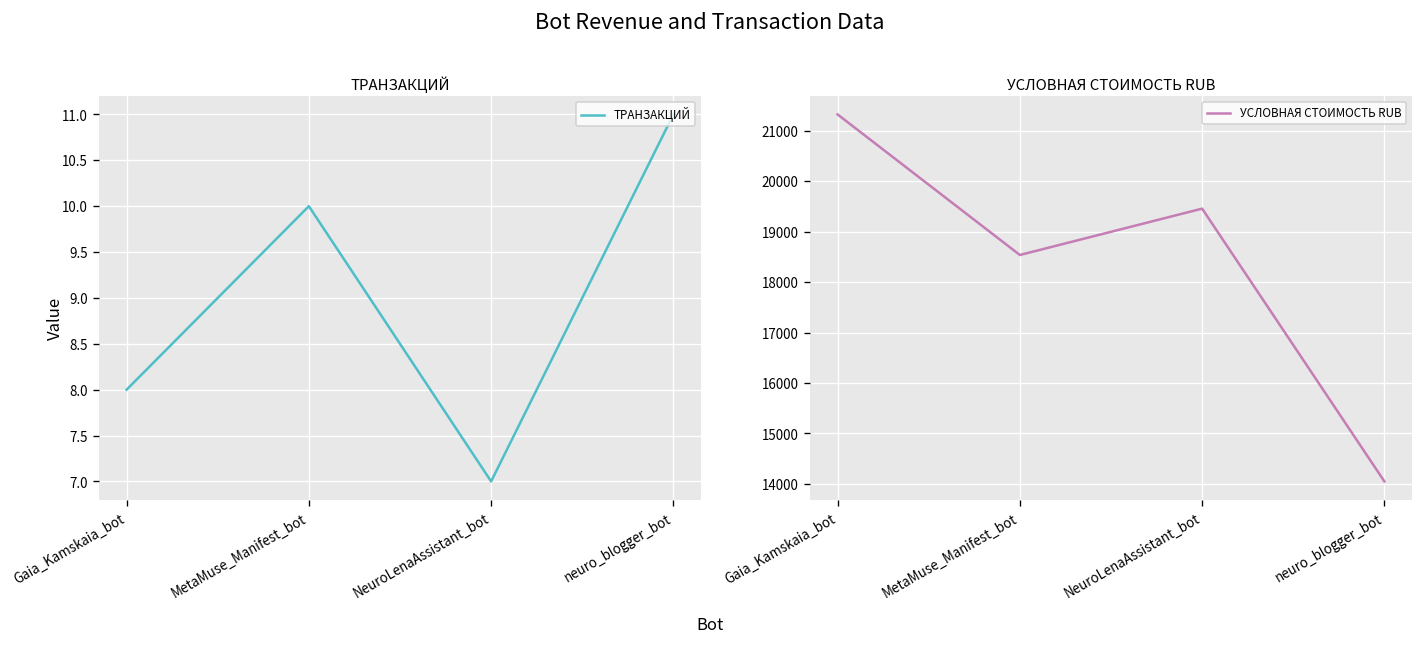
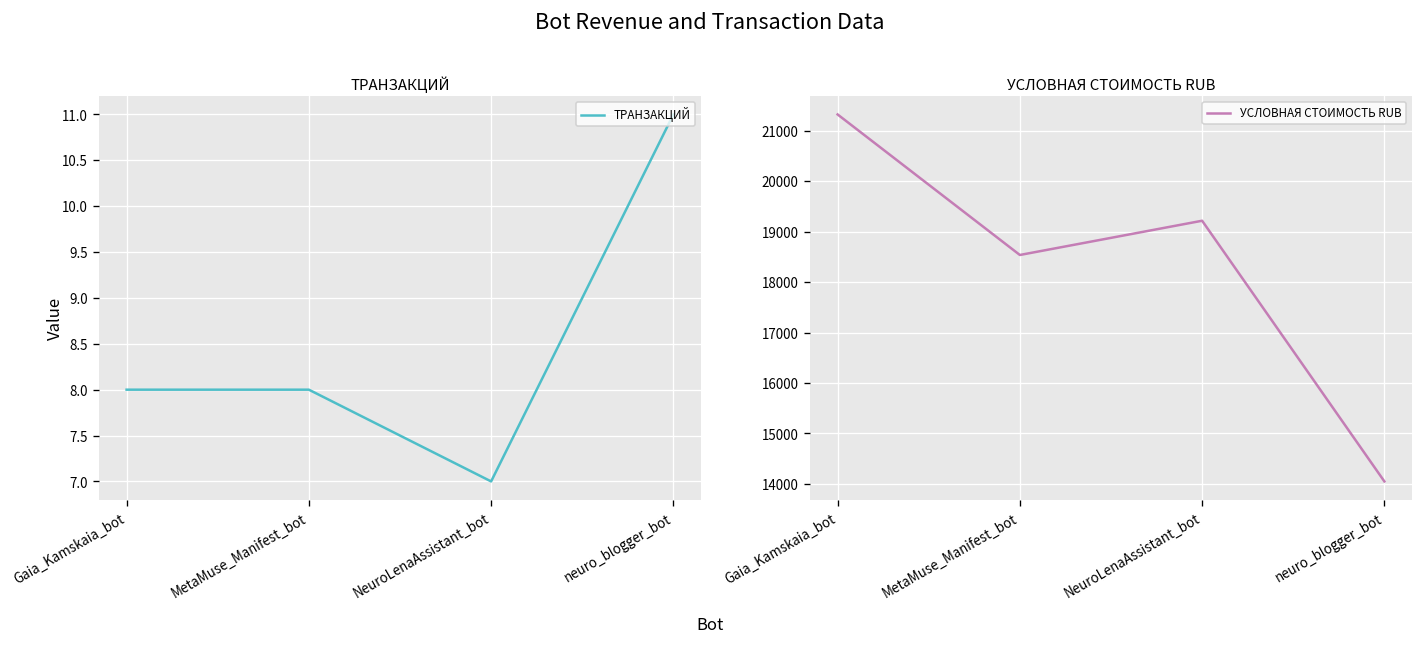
  {
    "ТРАНЗАКЦИЙ": {
      "Gaia_Kamskaia_bot": 8,
-     "MetaMuse_Manifest_bot": 10,
+     "MetaMuse_Manifest_bot": 8,
      "NeuroLenaAssistant_bot": 7
    },
    "УСЛОВНАЯ СТОИМОСТЬ RUB": {
      "Gaia_Kamskaia_bot": 21300,
      "MetaMuse_Manifest_bot": 18500,
-     "NeuroLenaAssistant_bot": 19500,
+     "NeuroLenaAssistant_bot": 19200,
      "neuro_blogger_bot": 14000
    }
  }
